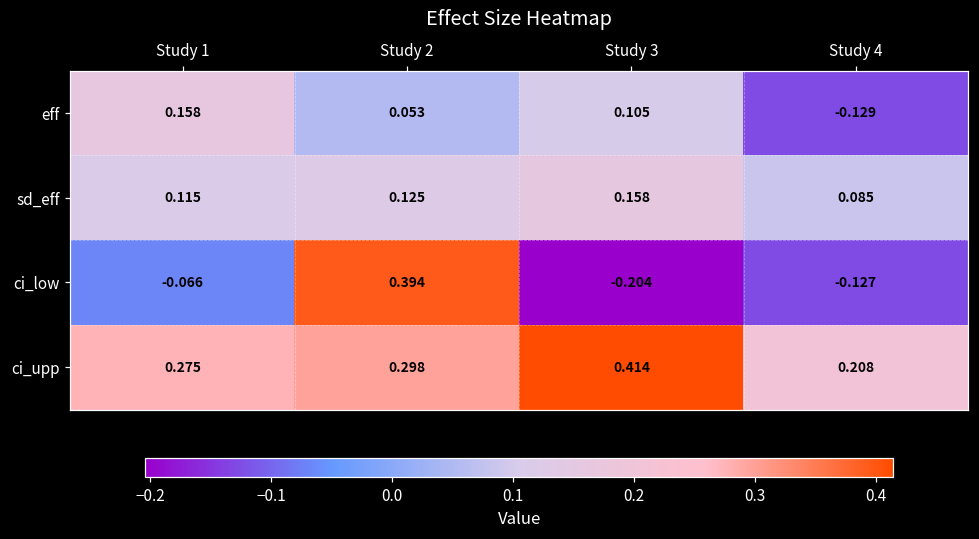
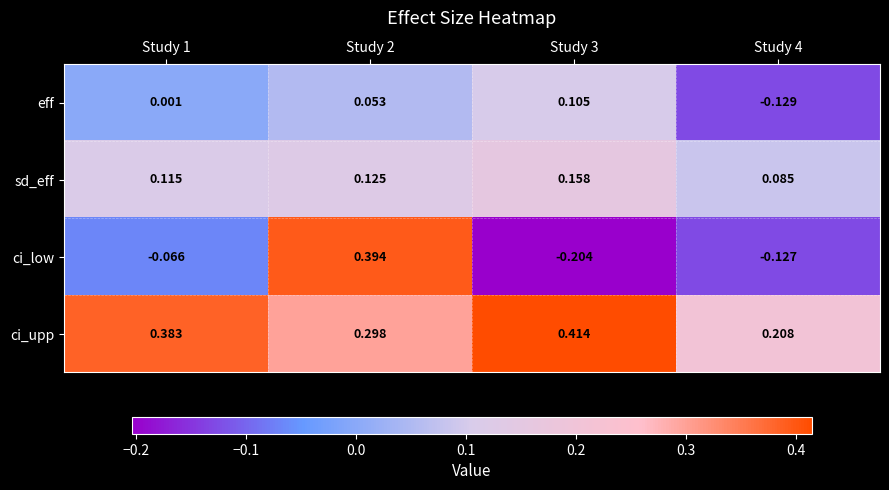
  {
    "eff": {
-     "Study 1": 0.158,
+     "Study 1": 0.001,
      "Study 2": 0.053,
      "Study 3": 0.105,
      "Study 4": -0.129
    },
    "sd_eff": {
      "Study 1": 0.115,
      "Study 2": 0.125,
      "Study 3": 0.158,
      "Study 4": 0.085
    },
    "ci_low": {
      "Study 1": -0.066,
      "Study 2": 0.394,
      "Study 3": -0.204,
      "Study 4": -0.127
    },
    "ci_upp": {
-     "Study 1": 0.275,
+     "Study 1": 0.383,
      "Study 2": 0.298,
      "Study 3": 0.414,
      "Study 4": 0.208
    }
  }
